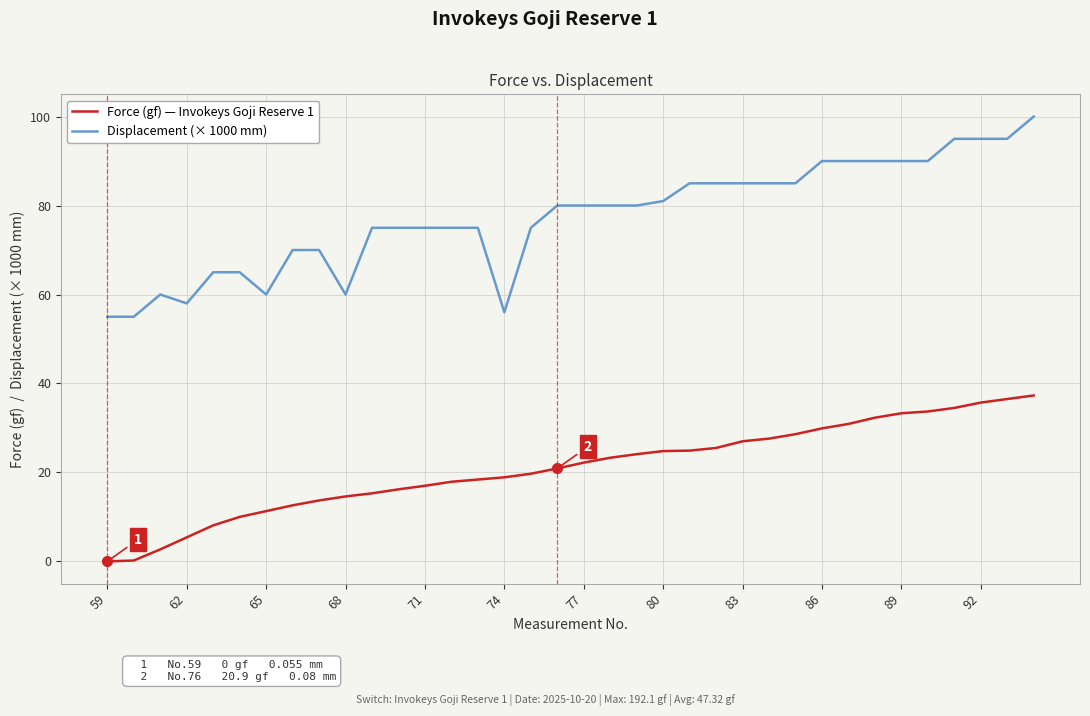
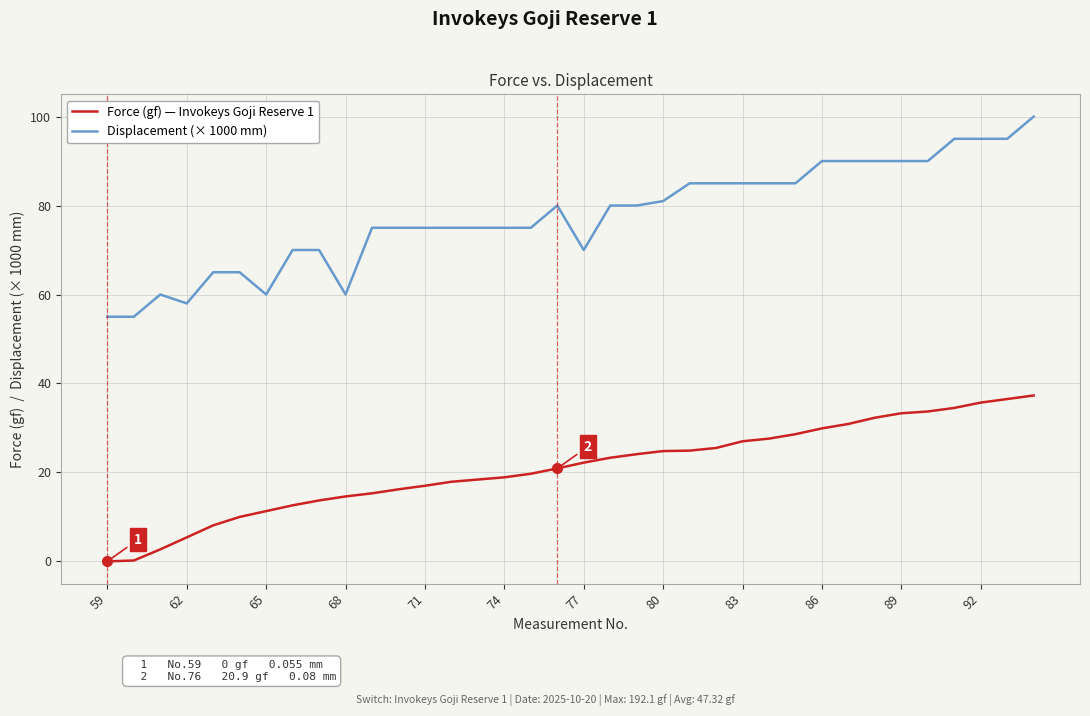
  {
    "Displacement (× 1000 mm)": {
      "59": 55,
      "62": 58,
      "65": 60,
      "68": 60,
      "71": 75,
-     "74": 56,
-     "77": 80,
+     "74": 75,
+     "77": 70,
      "80": 81,
      "83": 85,
      "86": 90,
      "89": 90,
      "92": 95
    }
  }
